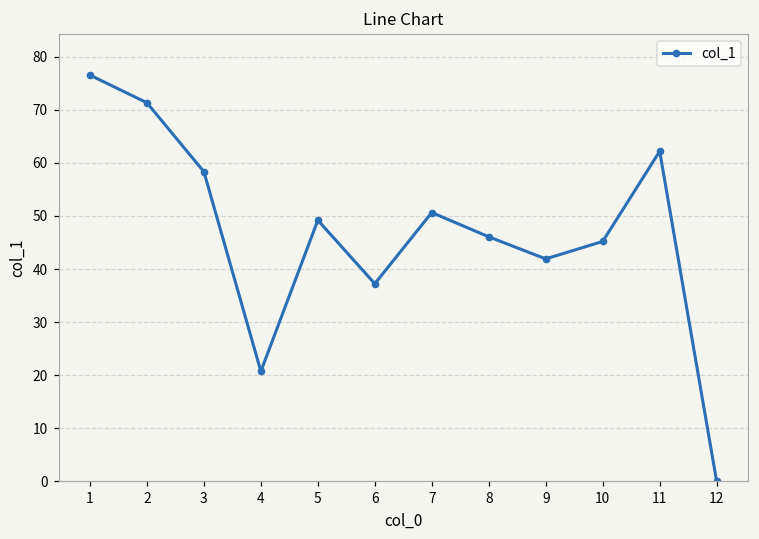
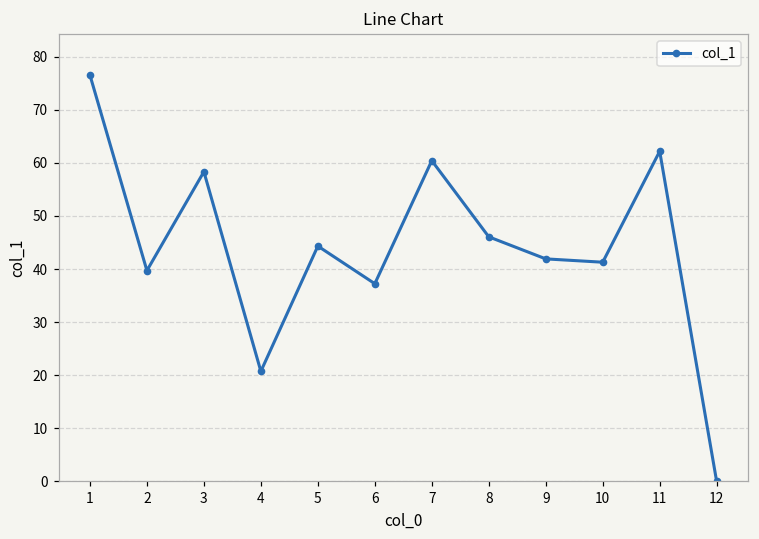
  {
    "1": 77,
-   "2": 71,
+   "2": 40,
    "3": 58,
    "4": 21,
-   "5": 49,
+   "5": 44,
    "6": 37,
-   "7": 51,
+   "7": 60,
    "8": 46,
    "9": 42,
-   "10": 45,
+   "10": 41,
    "11": 62,
    "12": 0
  }
